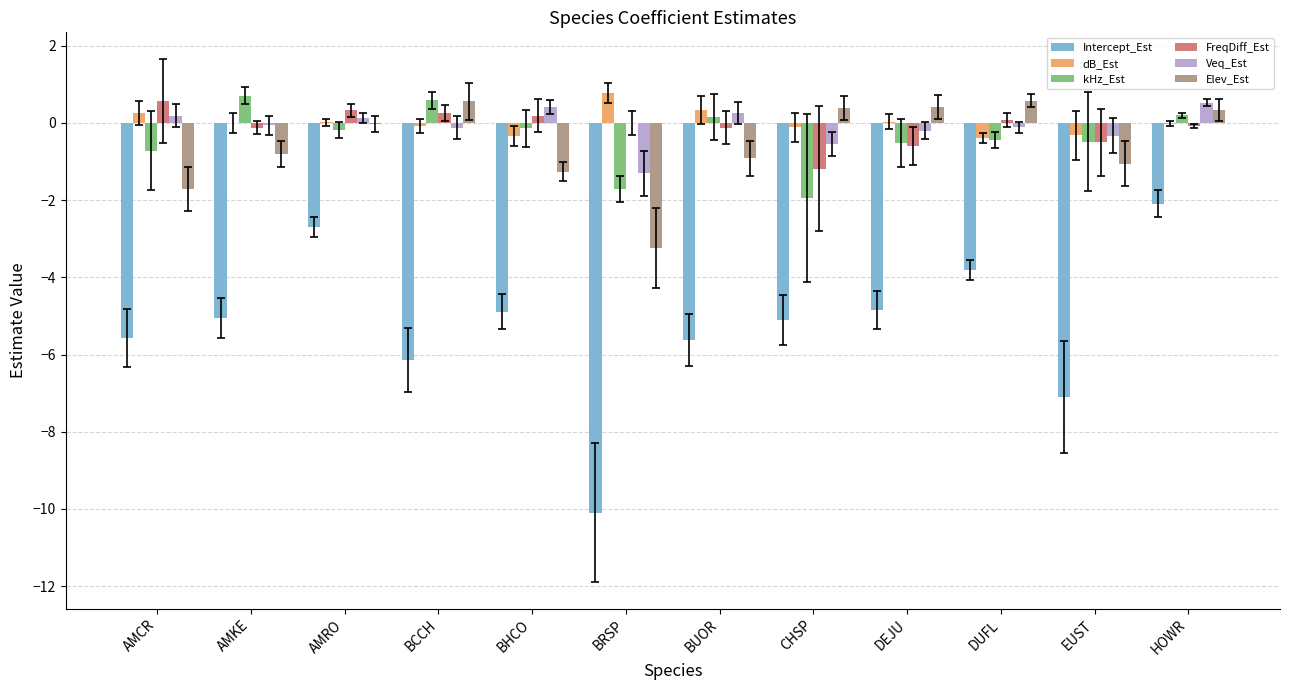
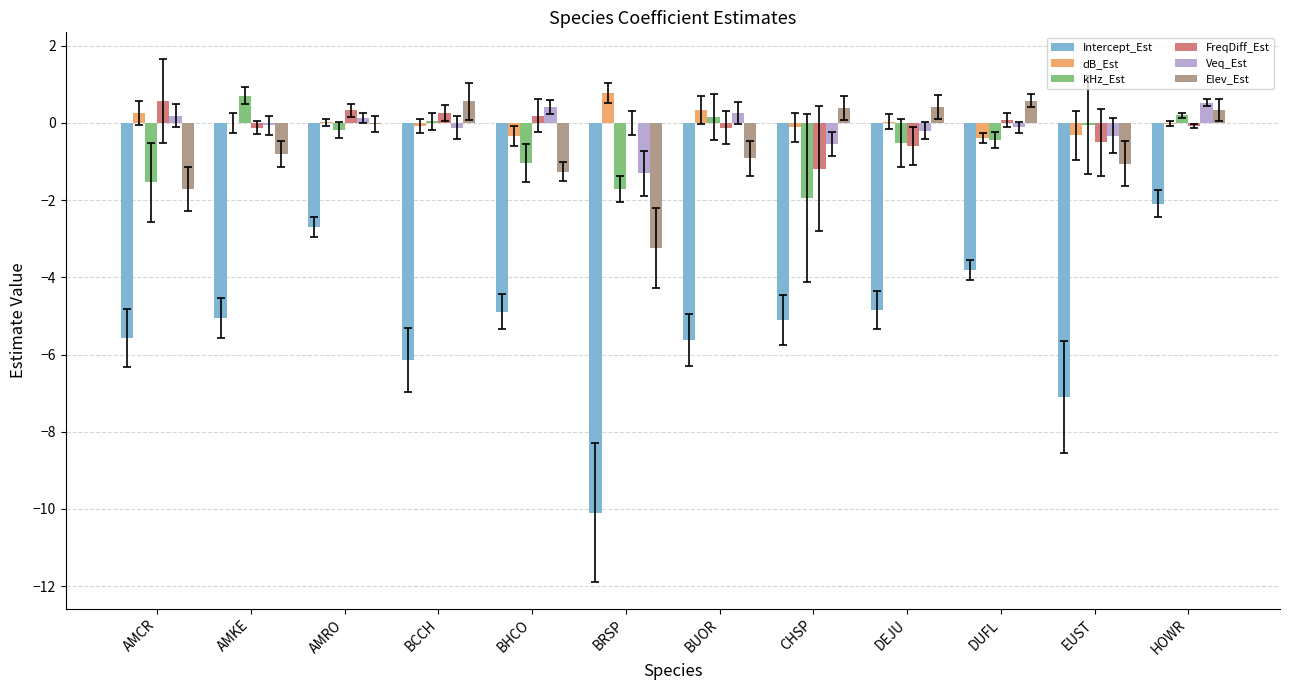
  {
    "kHz_Est": {
-     "AMCR": -0.7,
+     "AMCR": -1.5,
      "AMKE": 0.7,
      "AMRO": -0.2,
-     "BCCH": 0.6,
-     "BHCO": -0.1,
+     "BCCH": 0.0,
+     "BHCO": -1.0,
      "BRSP": -1.7,
      "BUOR": 0.1,
      "CHSP": -1.9,
      "DEJU": -0.5,
      "DUFL": -0.4,
-     "EUST": -0.5,
+     "EUST": -0.1,
      "HOWR": 0.2
    }
  }
